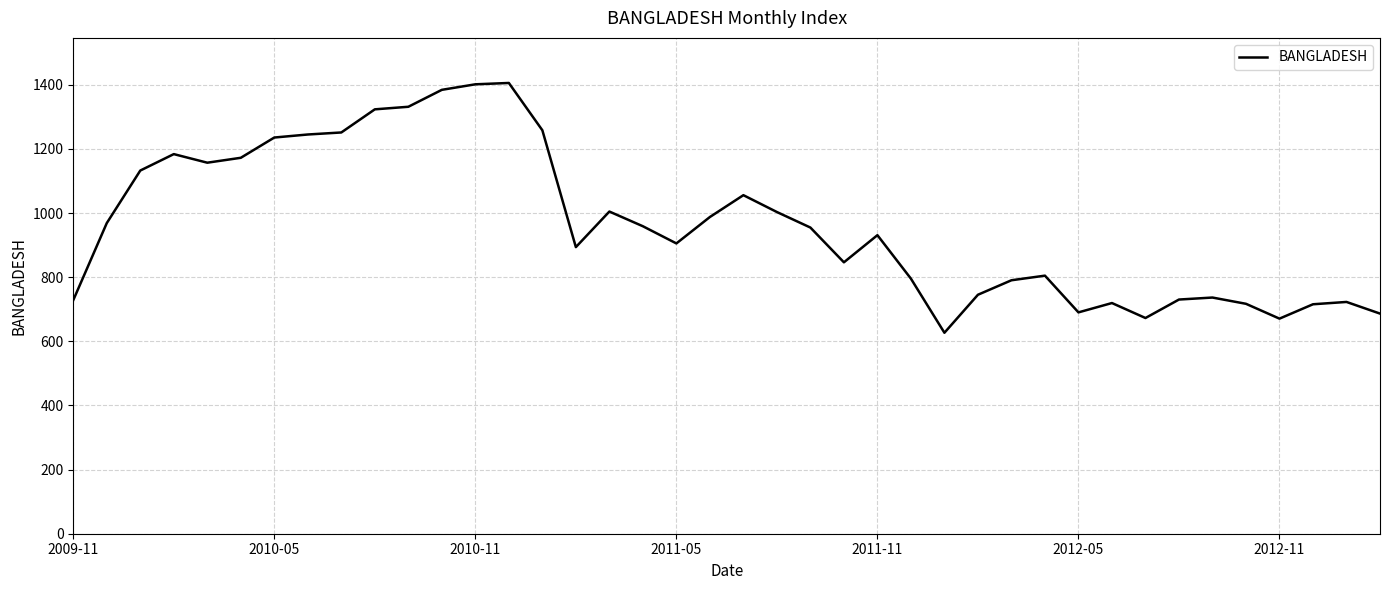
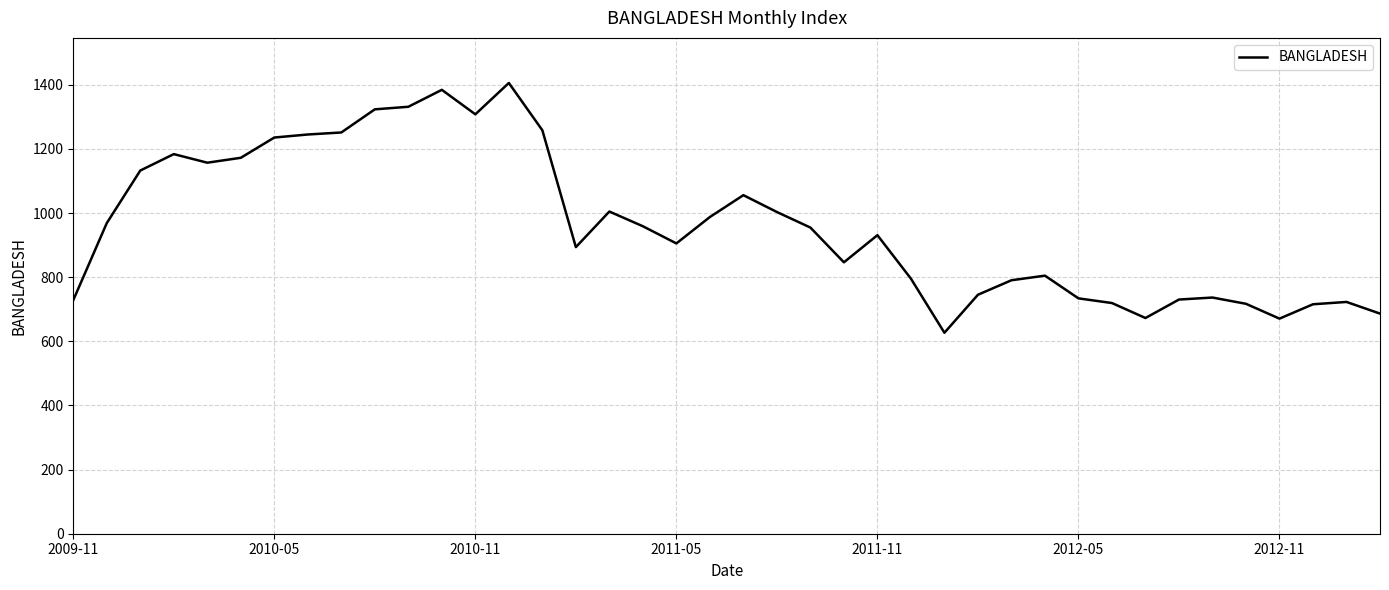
  {
    "2009-11": 730,
    "2010-05": 1240,
-   "2010-11": 1400,
+   "2010-11": 1310,
    "2011-05": 910,
    "2011-11": 930,
-   "2012-05": 690,
+   "2012-05": 730,
    "2012-11": 670
  }
